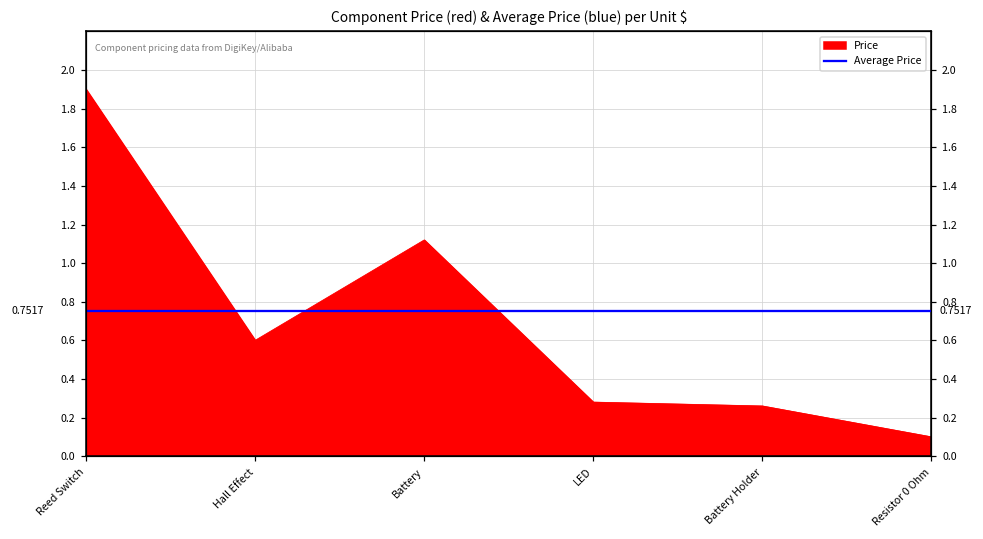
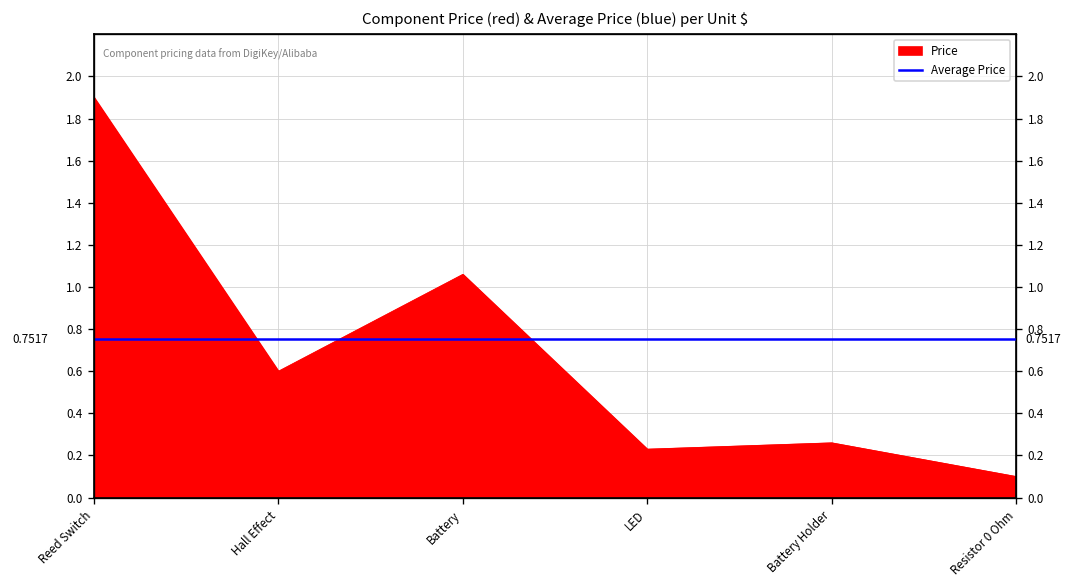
  {
    "Price": {
      "Reed Switch": 1.90,
      "Hall Effect": 0.60,
-     "Battery": 1.12,
-     "LED": 0.28,
+     "Battery": 1.06,
+     "LED": 0.23,
      "Battery Holder": 0.26,
      "Resistor 0 Ohm": 0.10
    },
    "Average Price": {
      "Resistor 0 Ohm": 0.7517
    }
  }
